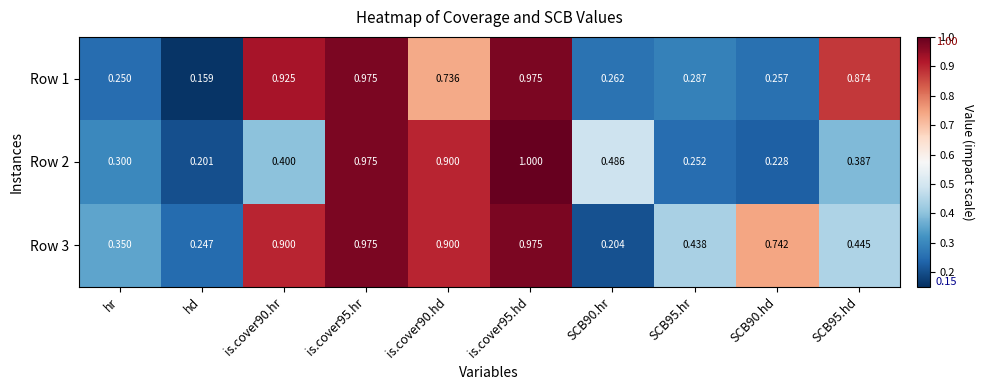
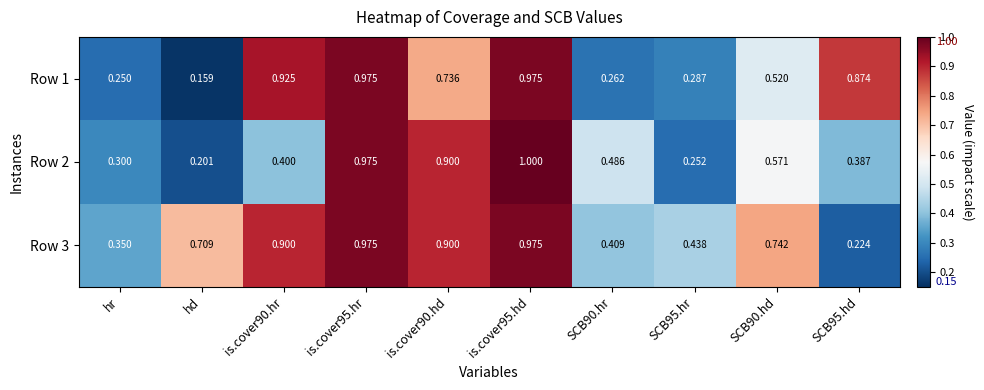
  {
    "Row 1": {
      "hr": 0.250,
      "hd": 0.159,
      "is.cover90.hr": 0.925,
      "is.cover95.hr": 0.975,
      "is.cover90.hd": 0.736,
      "is.cover95.hd": 0.975,
      "SCB90.hr": 0.262,
      "SCB95.hr": 0.287,
-     "SCB90.hd": 0.257,
+     "SCB90.hd": 0.520,
      "SCB95.hd": 0.874
    },
    "Row 2": {
      "hr": 0.300,
      "hd": 0.201,
      "is.cover90.hr": 0.400,
      "is.cover95.hr": 0.975,
      "is.cover90.hd": 0.900,
      "is.cover95.hd": 1.000,
      "SCB90.hr": 0.486,
      "SCB95.hr": 0.252,
-     "SCB90.hd": 0.228,
+     "SCB90.hd": 0.571,
      "SCB95.hd": 0.387
    },
    "Row 3": {
      "hr": 0.350,
-     "hd": 0.247,
+     "hd": 0.709,
      "is.cover90.hr": 0.900,
      "is.cover95.hr": 0.975,
      "is.cover90.hd": 0.900,
      "is.cover95.hd": 0.975,
-     "SCB90.hr": 0.204,
+     "SCB90.hr": 0.409,
      "SCB95.hr": 0.438,
      "SCB90.hd": 0.742,
-     "SCB95.hd": 0.445
+     "SCB95.hd": 0.224
    }
  }
